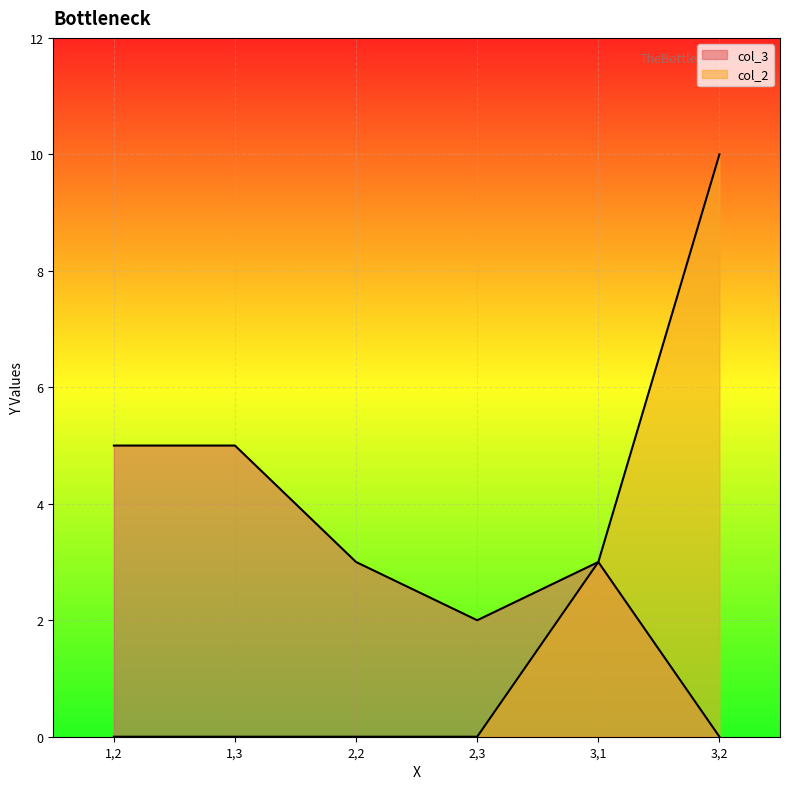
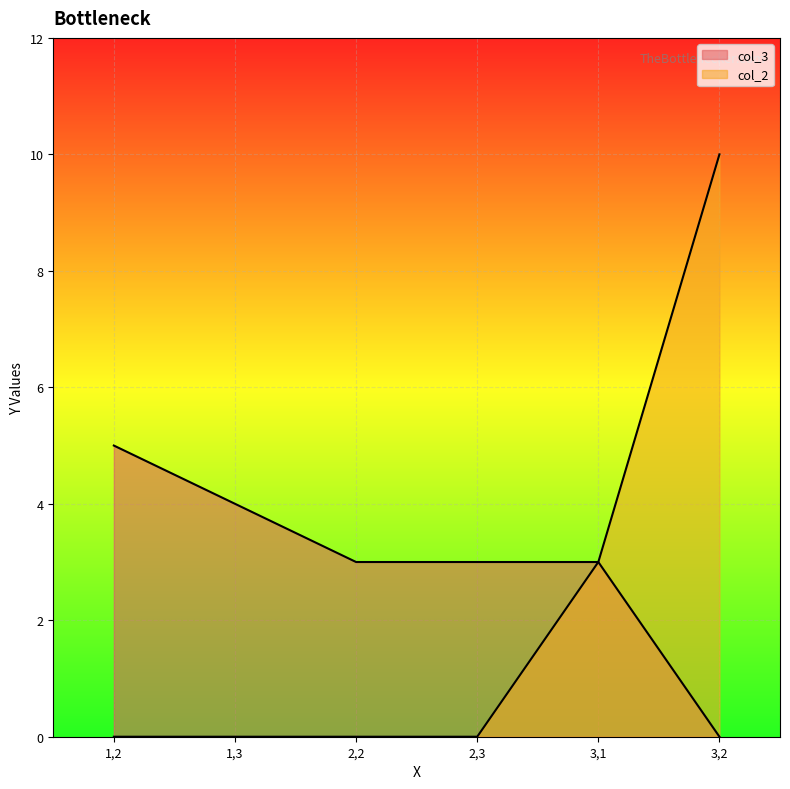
  {
    "col_3": {
      "1,2": 5,
-     "1,3": 5,
+     "1,3": 4,
      "2,2": 3,
-     "2,3": 2,
+     "2,3": 3,
      "3,2": 0
    },
    "col_2": {
      "1,2": 0,
      "1,3": 0,
      "2,2": 0,
      "2,3": 0,
      "3,2": 10
    }
  }
